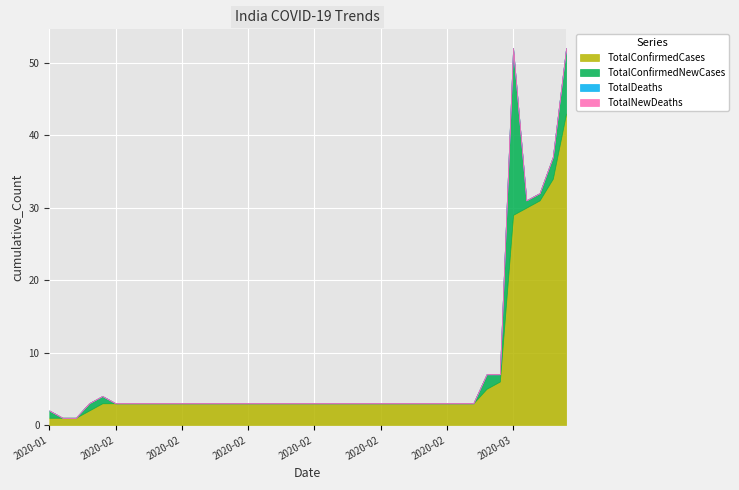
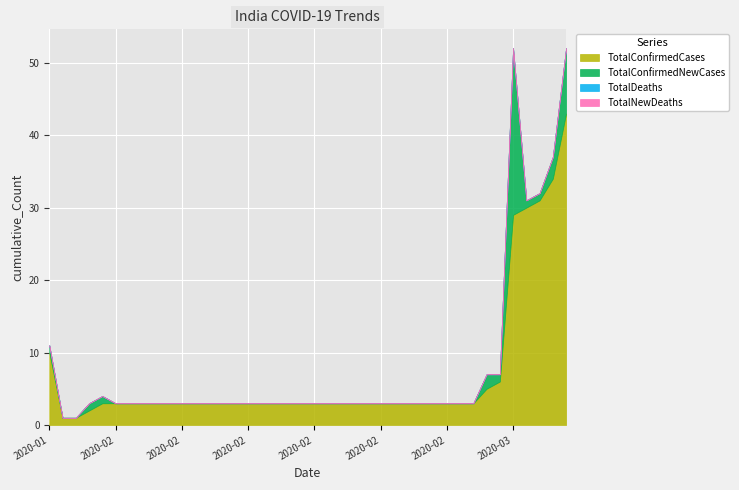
  {
    "TotalConfirmedCases": {
-     "2020-01": 1,
+     "2020-01": 10,
      "2020-03": 29
    }
  }
